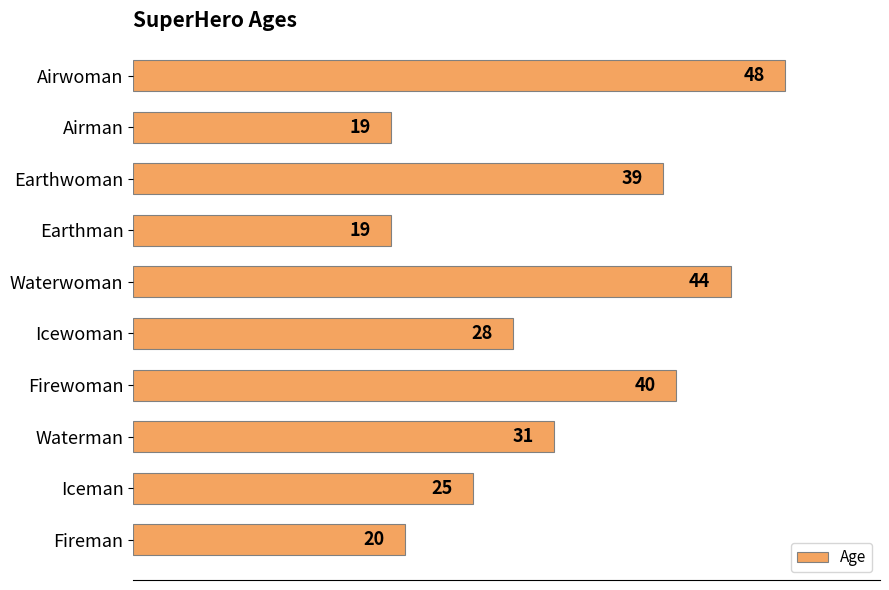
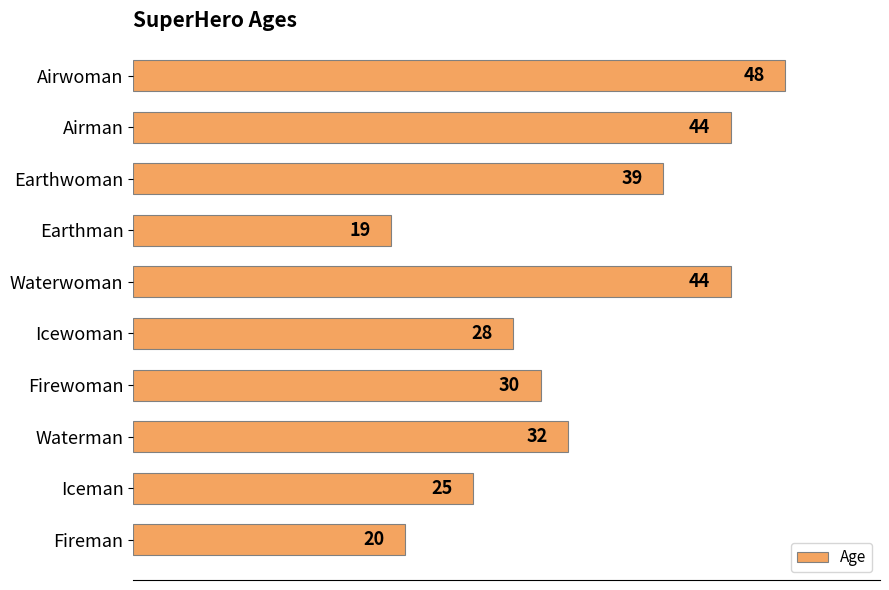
  {
    "Airwoman": 48,
-   "Airman": 19,
+   "Airman": 44,
    "Earthwoman": 39,
    "Earthman": 19,
    "Waterwoman": 44,
    "Icewoman": 28,
-   "Firewoman": 40,
-   "Waterman": 31,
+   "Firewoman": 30,
+   "Waterman": 32,
    "Iceman": 25,
    "Fireman": 20
  }
